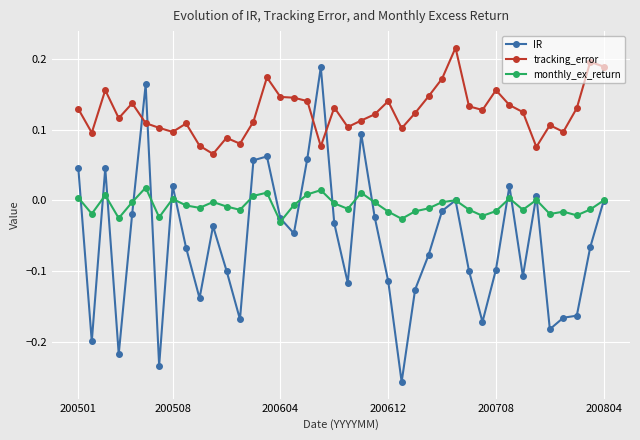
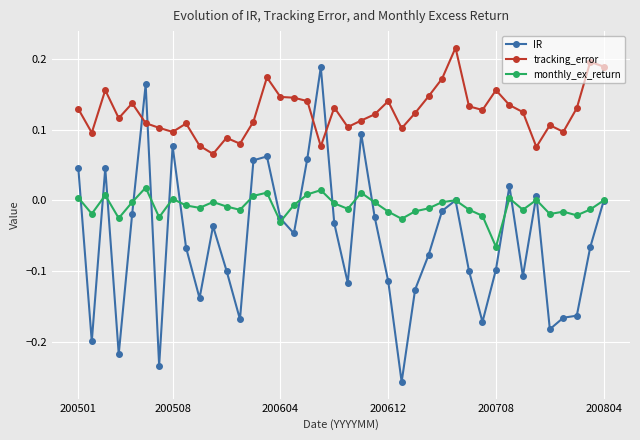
  {
    "IR": {
      "200501": 0.05,
-     "200508": 0.02,
+     "200508": 0.08,
      "200604": -0.03,
      "200612": -0.11,
      "200708": -0.10
    },
    "tracking_error": {
      "200501": 0.13,
      "200508": 0.10,
      "200604": 0.15,
      "200612": 0.14,
      "200708": 0.16
    },
    "monthly_ex_return": {
      "200501": 0.00,
      "200508": 0.00,
      "200604": -0.03,
      "200612": -0.02,
-     "200708": -0.02
+     "200708": -0.07
    }
  }
